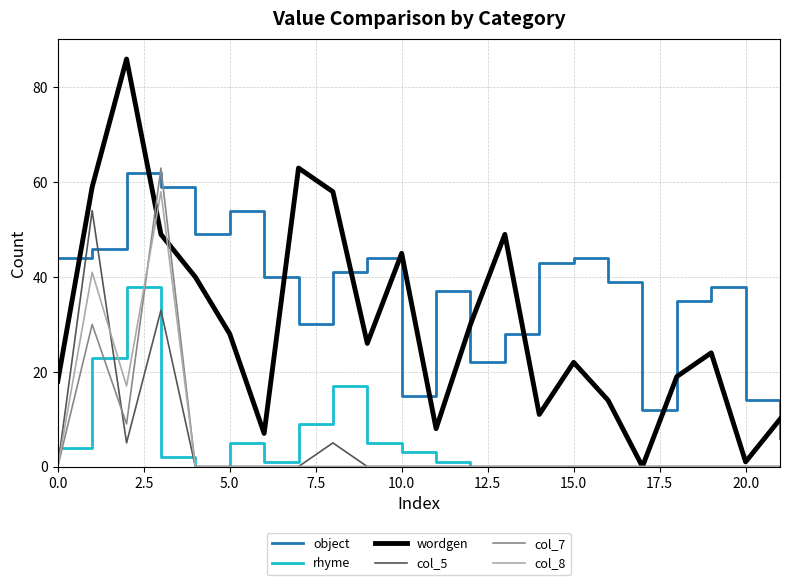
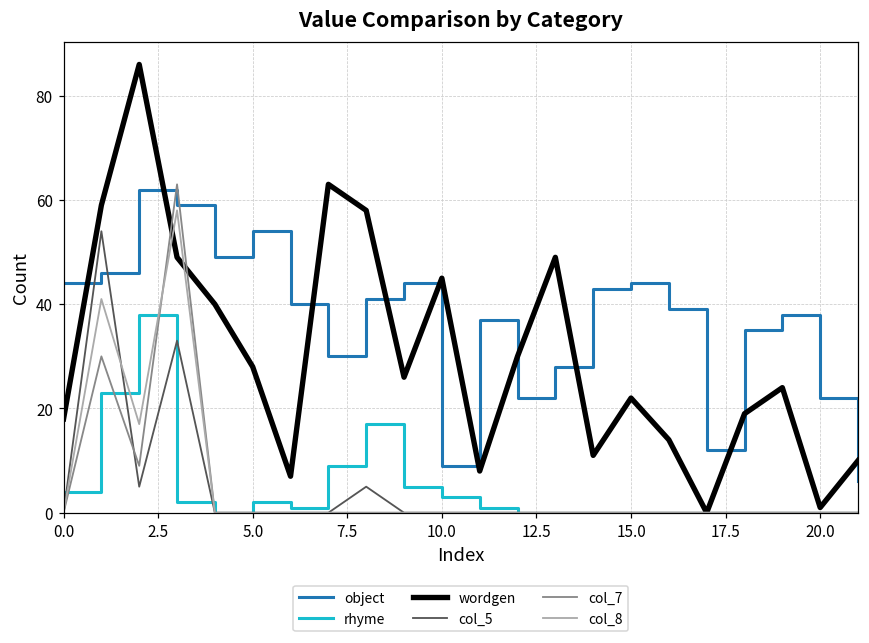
  {
    "object": {
      "0.0": 44,
      "5.0": 54,
-     "10.0": 15,
+     "10.0": 9,
      "15.0": 44,
-     "20.0": 14
+     "20.0": 22
    },
    "rhyme": {
      "0.0": 4,
-     "5.0": 5,
+     "5.0": 2,
      "10.0": 3
    },
    "wordgen": {
      "0.0": 18,
      "5.0": 28,
      "10.0": 45,
      "15.0": 22,
      "20.0": 1
    }
  }
